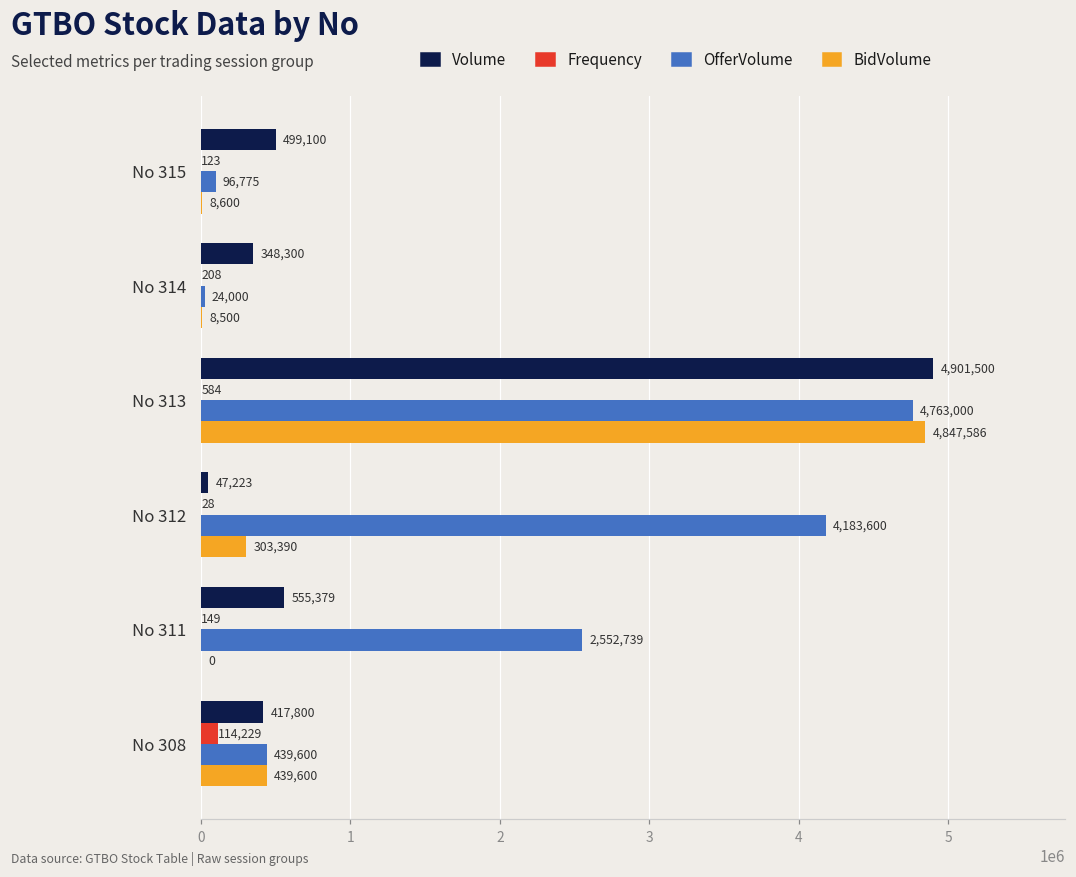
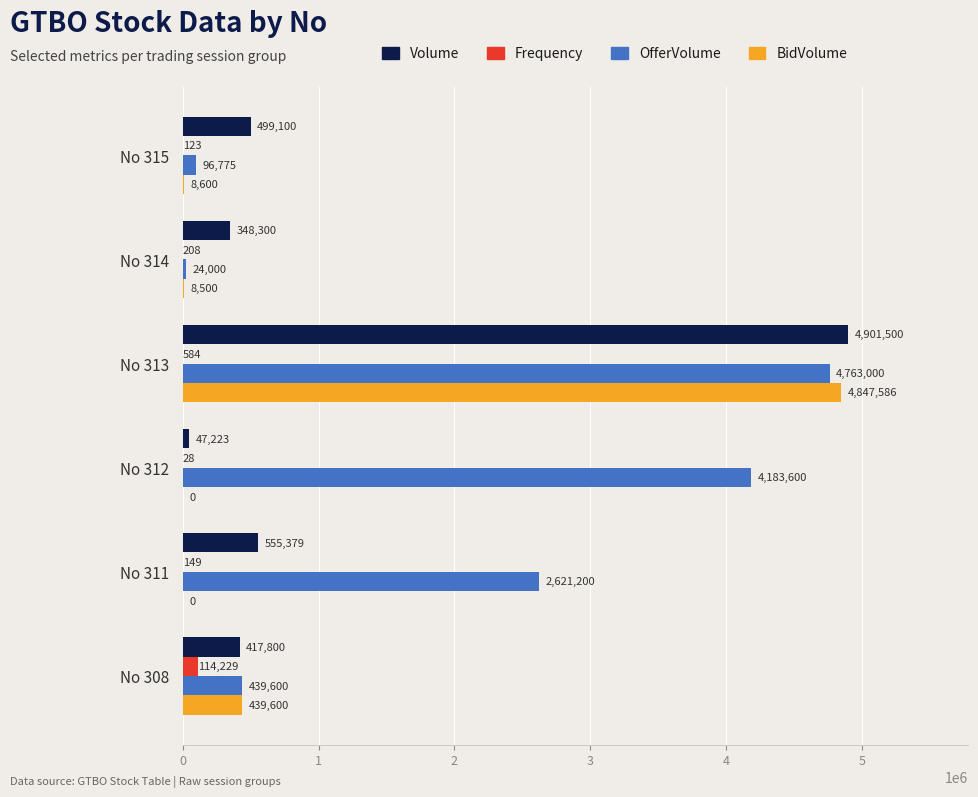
  {
    "Volume": {
      "No 315": "499,100",
      "No 314": "348,300",
      "No 313": "4,901,500",
      "No 308": "417,800"
    },
    "Frequency": {
      "No 315": "123",
      "No 314": "208",
      "No 313": "584",
      "No 312": "28",
      "No 311": "149",
      "No 308": "114,229"
    },
    "OfferVolume": {
      "No 314": "24,000",
      "No 313": "4,763,000",
      "No 312": "4,183,600",
-     "No 311": "2,552,739",
+     "No 311": "2,621,200",
      "No 308": "439,600"
    },
    "BidVolume": {
      "No 315": "8,600",
      "No 314": "8,500",
      "No 313": "4,847,586",
-     "No 312": "303,390",
+     "No 312": "0",
      "No 311": "0",
      "No 308": "439,600"
    }
  }
